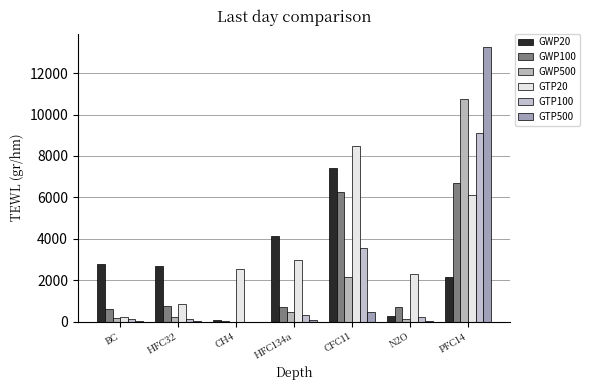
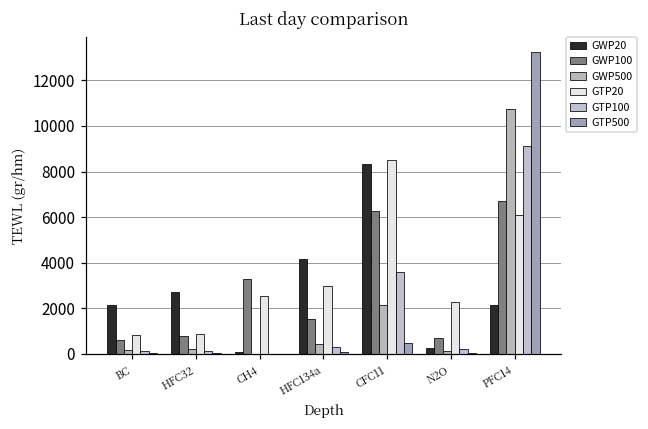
  {
    "GWP20": {
-     "BC": 2800,
+     "BC": 2200,
      "HFC32": 2700,
      "HFC134a": 4100,
-     "CFC11": 7400,
+     "CFC11": 8300,
      "N2O": 300,
      "PFC14": 2100
    },
    "GWP100": {
      "BC": 600,
      "HFC32": 800,
-     "CH4": 0,
-     "HFC134a": 700,
+     "CH4": 3300,
+     "HFC134a": 1500,
      "CFC11": 6300,
      "N2O": 700,
      "PFC14": 6700
    },
    "GTP20": {
-     "BC": 200,
+     "BC": 800,
      "HFC32": 900,
      "CH4": 2600,
      "HFC134a": 3000,
      "CFC11": 8500,
      "N2O": 2300,
      "PFC14": 6100
    }
  }
